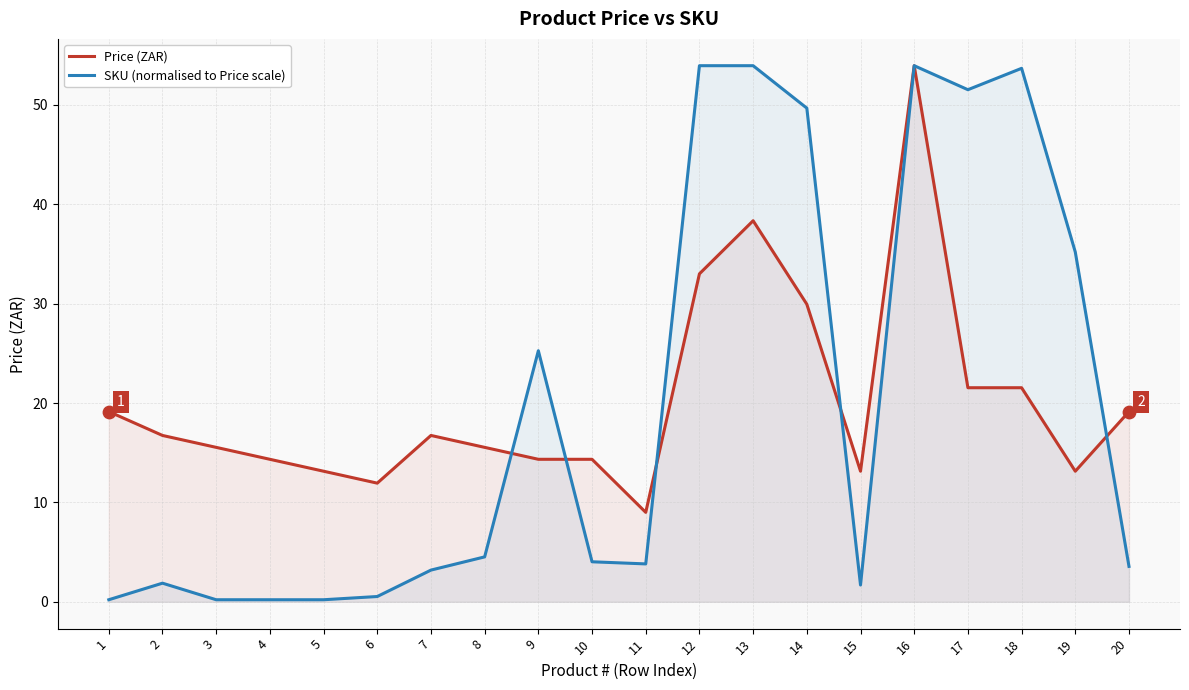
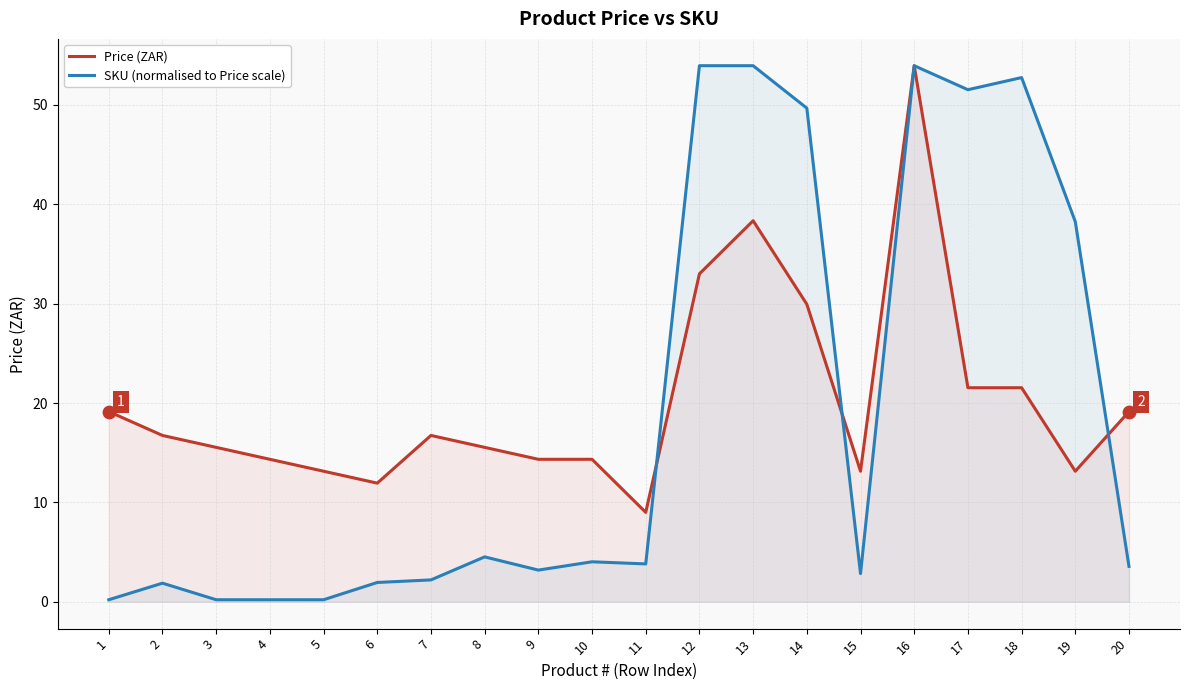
  {
    "SKU (normalised to Price scale)": {
      "1": 0,
      "2": 2,
      "3": 0,
      "4": 0,
      "5": 0,
-     "6": 1,
-     "7": 3,
+     "6": 2,
+     "7": 2,
      "8": 5,
-     "9": 25,
+     "9": 3,
      "10": 4,
      "11": 4,
      "12": 54,
      "13": 54,
      "14": 50,
-     "15": 2,
+     "15": 3,
      "17": 52,
-     "18": 54,
-     "19": 35,
+     "18": 53,
+     "19": 38,
      "20": 4
    }
  }
